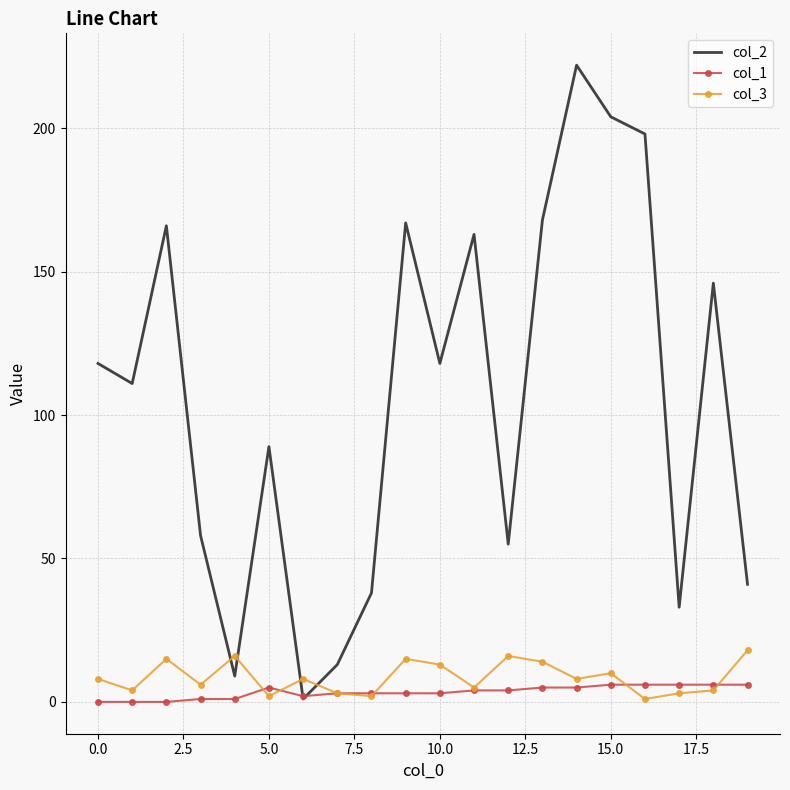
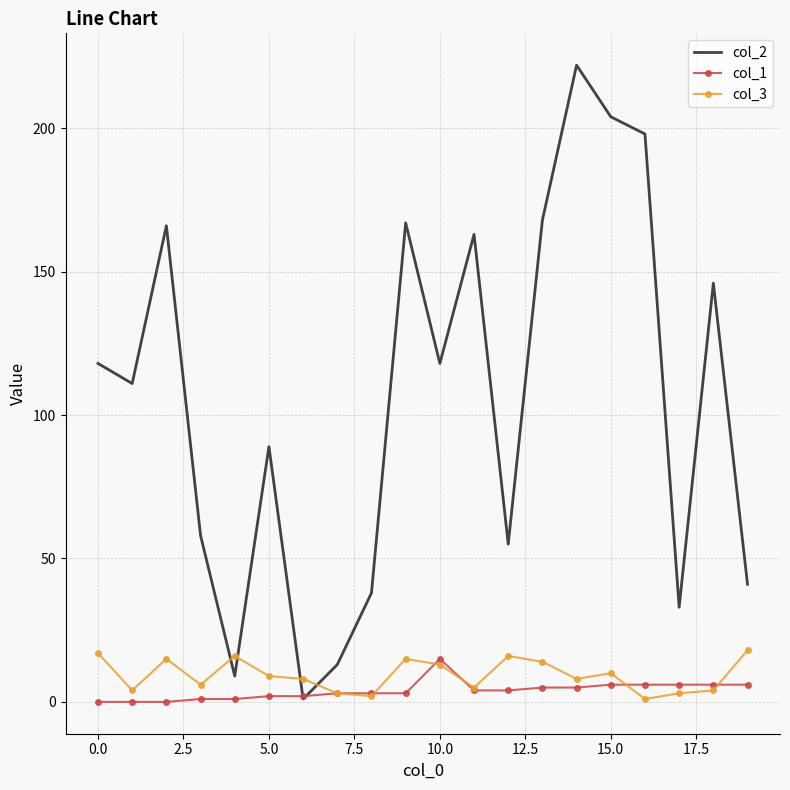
  {
    "col_2": {
      "0.0": 118,
      "5.0": 89,
      "10.0": 118,
      "15.0": 204
    },
    "col_1": {
      "0.0": 0,
-     "5.0": 5,
-     "10.0": 3,
+     "5.0": 2,
+     "10.0": 15,
      "15.0": 6
    },
    "col_3": {
-     "0.0": 8,
-     "5.0": 2,
+     "0.0": 17,
+     "5.0": 9,
      "10.0": 13,
      "15.0": 10
    }
  }
